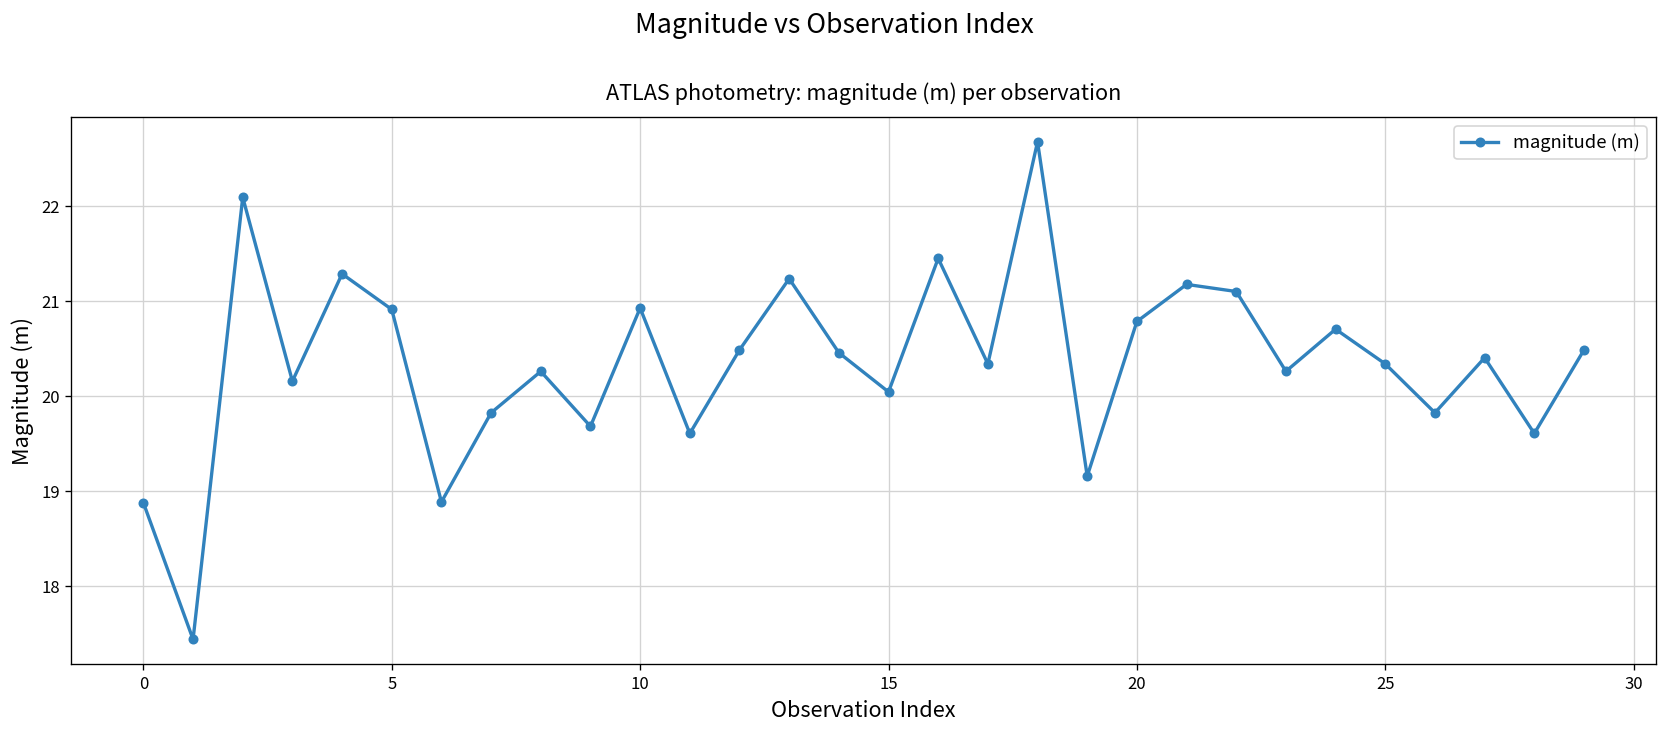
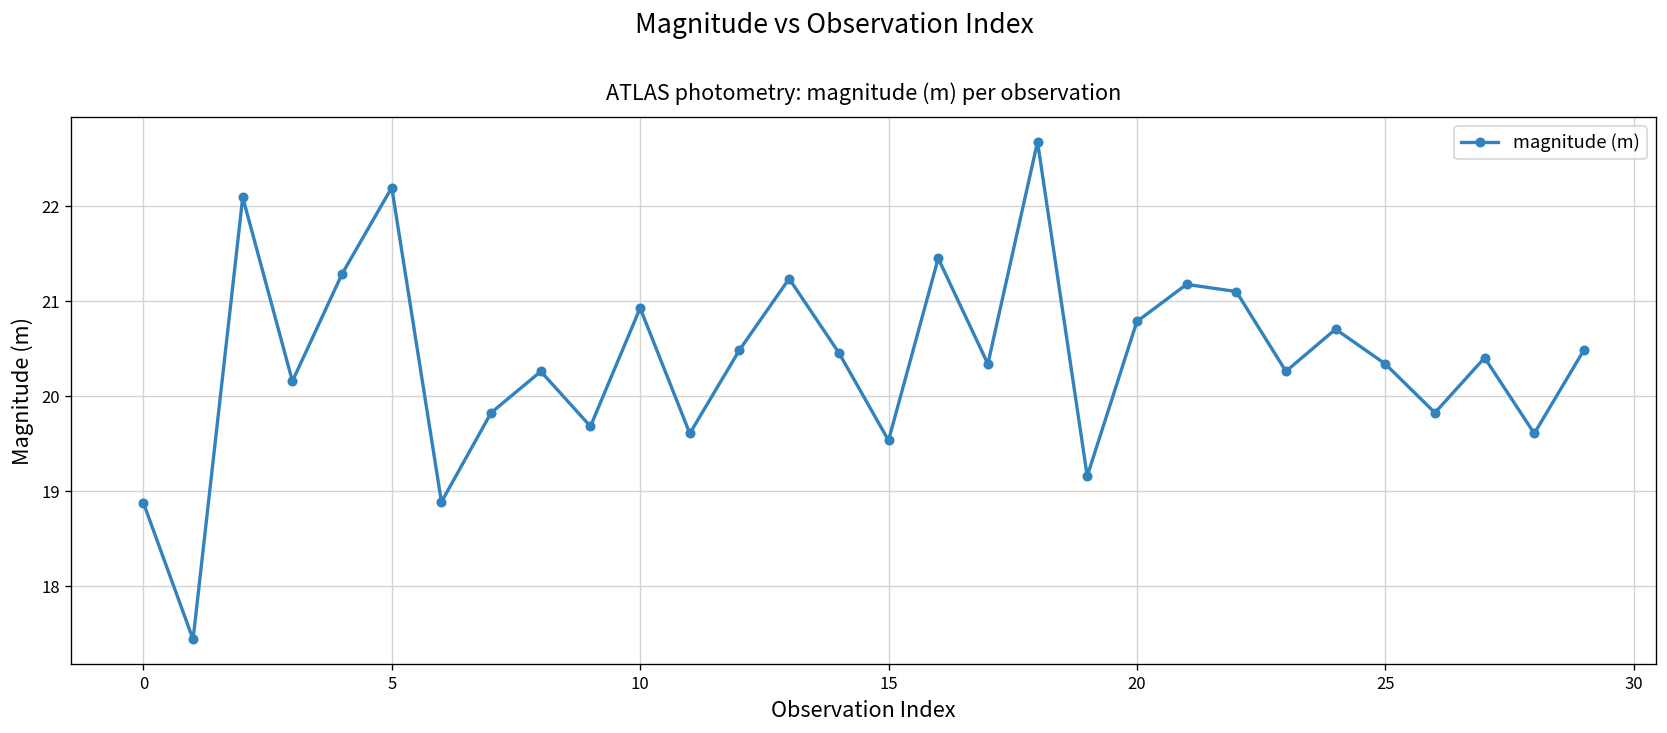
  {
    "0": 18.9,
-   "5": 20.9,
+   "5": 22.2,
    "10": 20.9,
-   "15": 20.0,
+   "15": 19.5,
    "20": 20.8,
    "25": 20.3
  }
